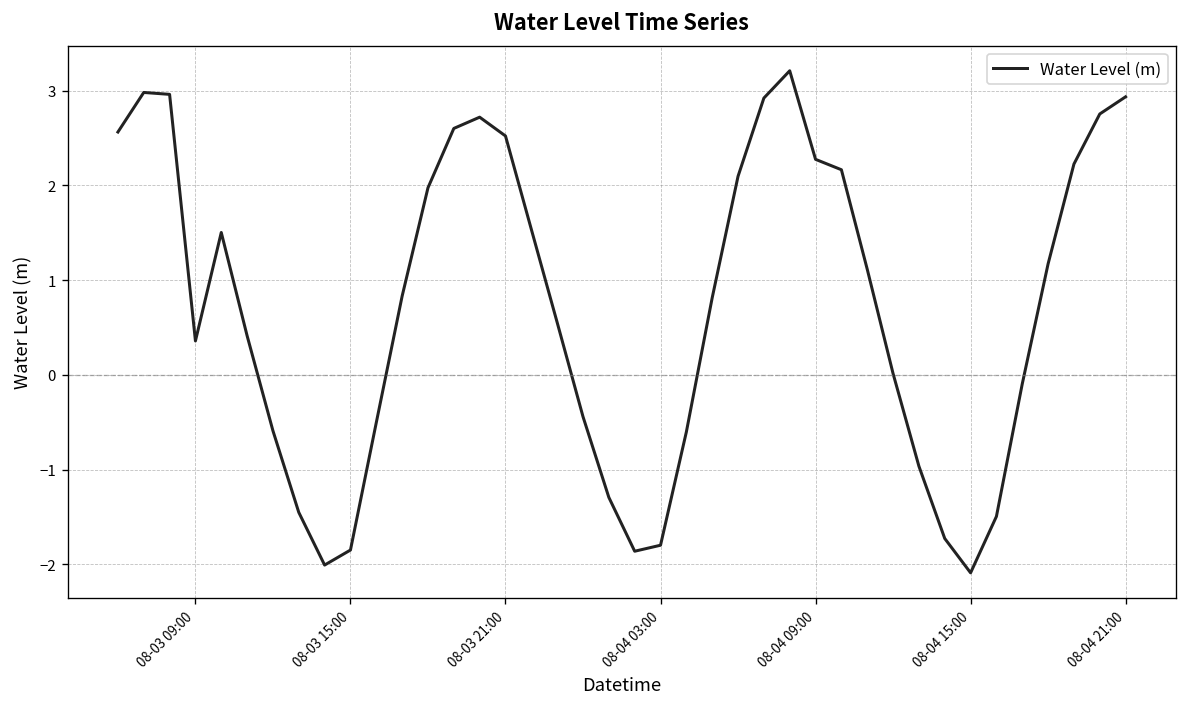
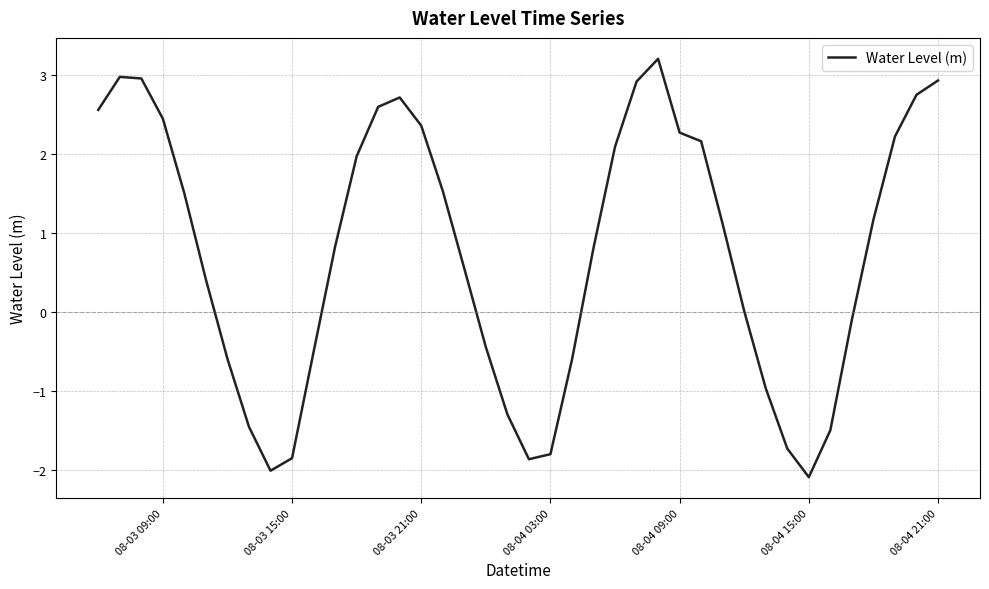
  {
-   "08-03 09:00": 0.4,
+   "08-03 09:00": 2.5,
    "08-03 15:00": -1.8,
-   "08-03 21:00": 2.5,
+   "08-03 21:00": 2.4,
    "08-04 03:00": -1.8,
    "08-04 09:00": 2.3,
    "08-04 15:00": -2.1,
    "08-04 21:00": 2.9
  }
